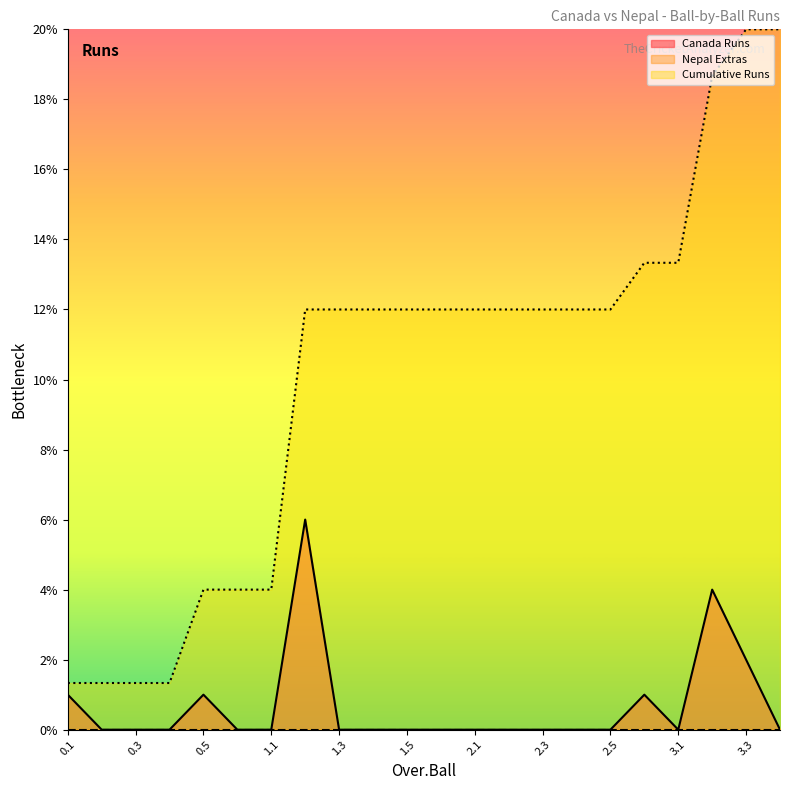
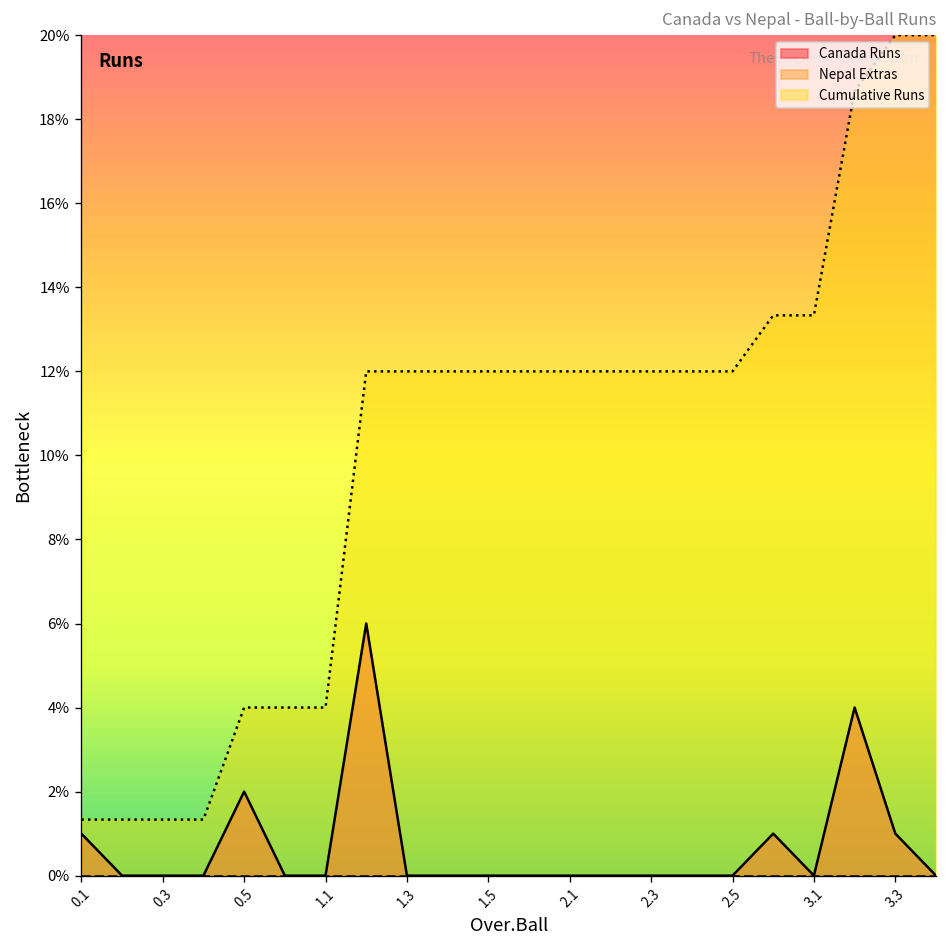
  {
    "Canada Runs": {
      "0.1": "1%",
-     "0.5": "1%",
-     "3.3": "2%"
+     "0.5": "2%",
+     "3.3": "1%"
    }
  }
